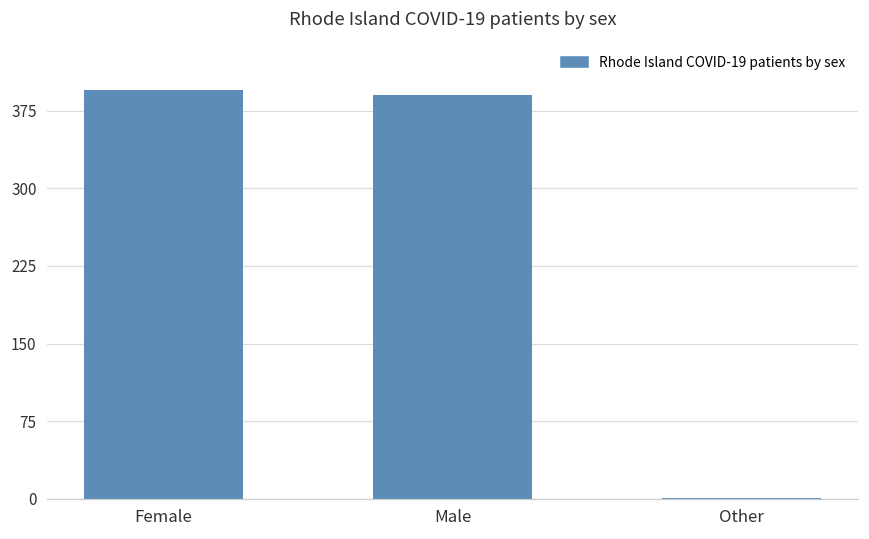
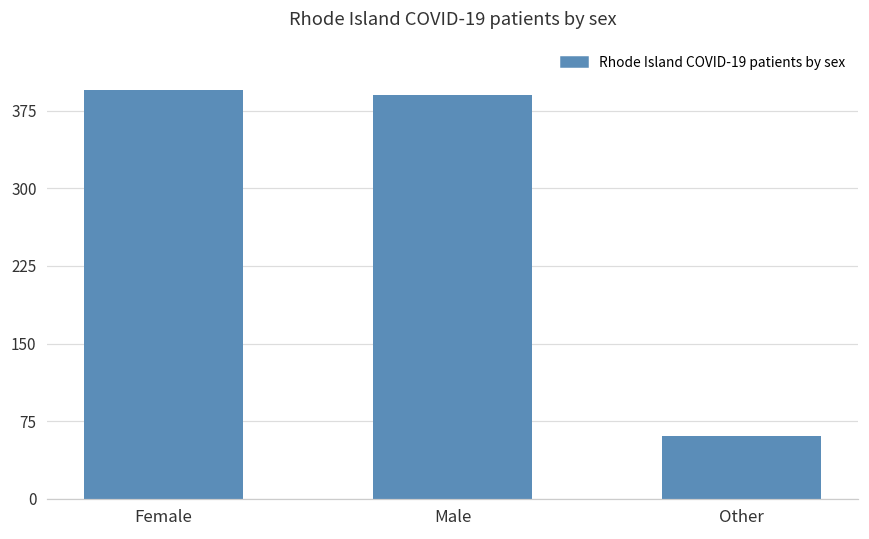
  {
    "Female": 400,
    "Male": 390,
-   "Other": 0
+   "Other": 60
  }
